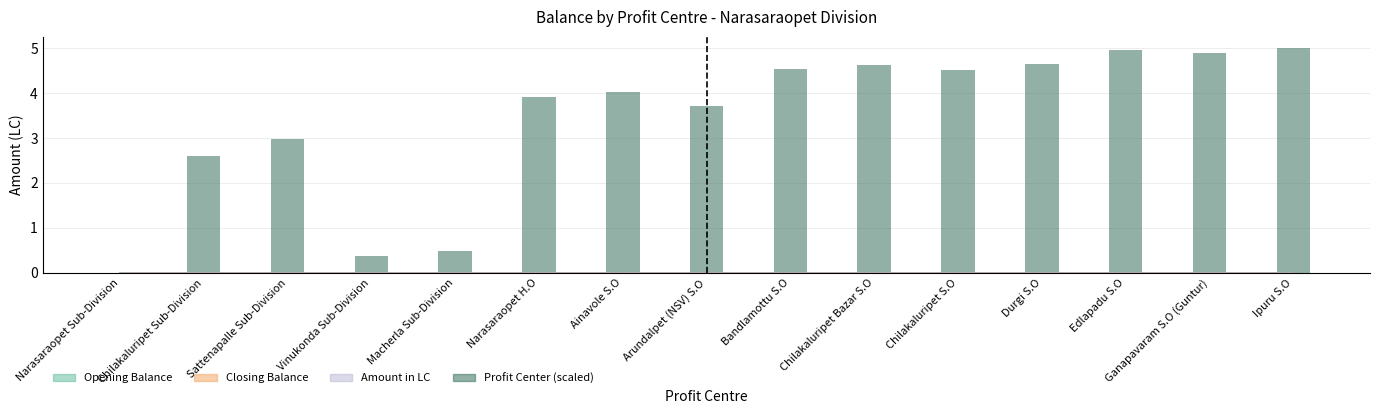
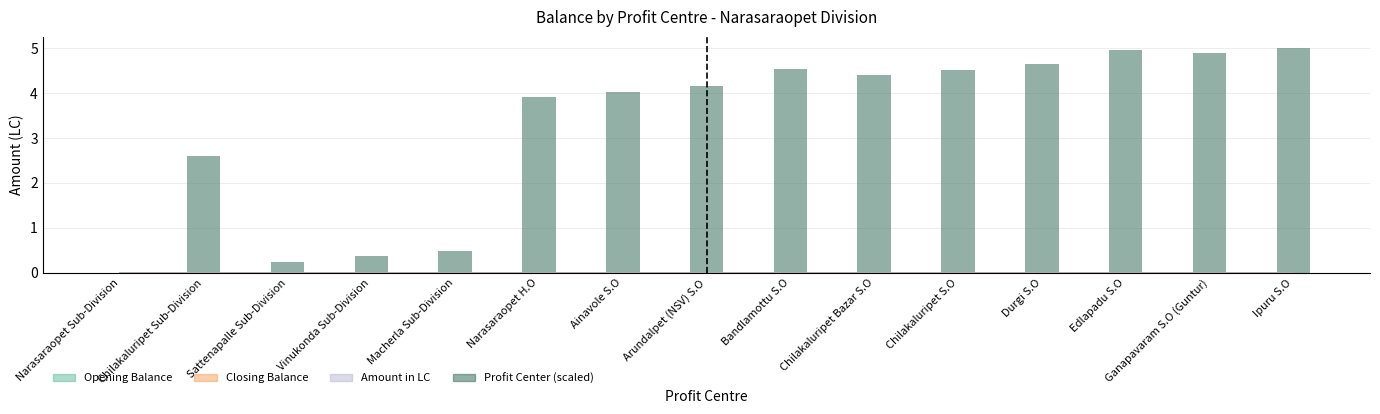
  {
    "Amount in LC": {
      "Narasaraopet Sub-Division": 0.0,
      "Chilakaluripet Sub-Division": 0.0,
      "Sattenapalle Sub-Division": 0.0,
      "Vinukonda Sub-Division": 0.0,
      "Macherla Sub-Division": 0.0,
      "Narasaraopet H.O": 0.0,
      "Ainavole S.O": 0.0,
      "Arundalpet (NSV) S.O": 0.0,
      "Bandlamottu S.O": 0.0,
      "Chilakaluripet Bazar S.O": 0.0,
      "Chilakaluripet S.O": 0.0,
      "Durgi S.O": 0.0,
      "Edlapadu S.O": 0.0,
      "Ganapavaram S.O (Guntur)": 0.0,
      "Ipuru S.O": 0.0
    },
    "Profit Center (scaled)": {
      "Narasaraopet Sub-Division": 0.0,
      "Chilakaluripet Sub-Division": 2.6,
-     "Sattenapalle Sub-Division": 3.0,
+     "Sattenapalle Sub-Division": 0.2,
      "Vinukonda Sub-Division": 0.4,
      "Macherla Sub-Division": 0.5,
      "Narasaraopet H.O": 3.9,
      "Ainavole S.O": 4.0,
-     "Arundalpet (NSV) S.O": 3.7,
+     "Arundalpet (NSV) S.O": 4.1,
      "Bandlamottu S.O": 4.5,
-     "Chilakaluripet Bazar S.O": 4.6,
+     "Chilakaluripet Bazar S.O": 4.4,
      "Chilakaluripet S.O": 4.5,
      "Durgi S.O": 4.6,
      "Edlapadu S.O": 5.0,
      "Ganapavaram S.O (Guntur)": 4.9,
      "Ipuru S.O": 5.0
    }
  }
